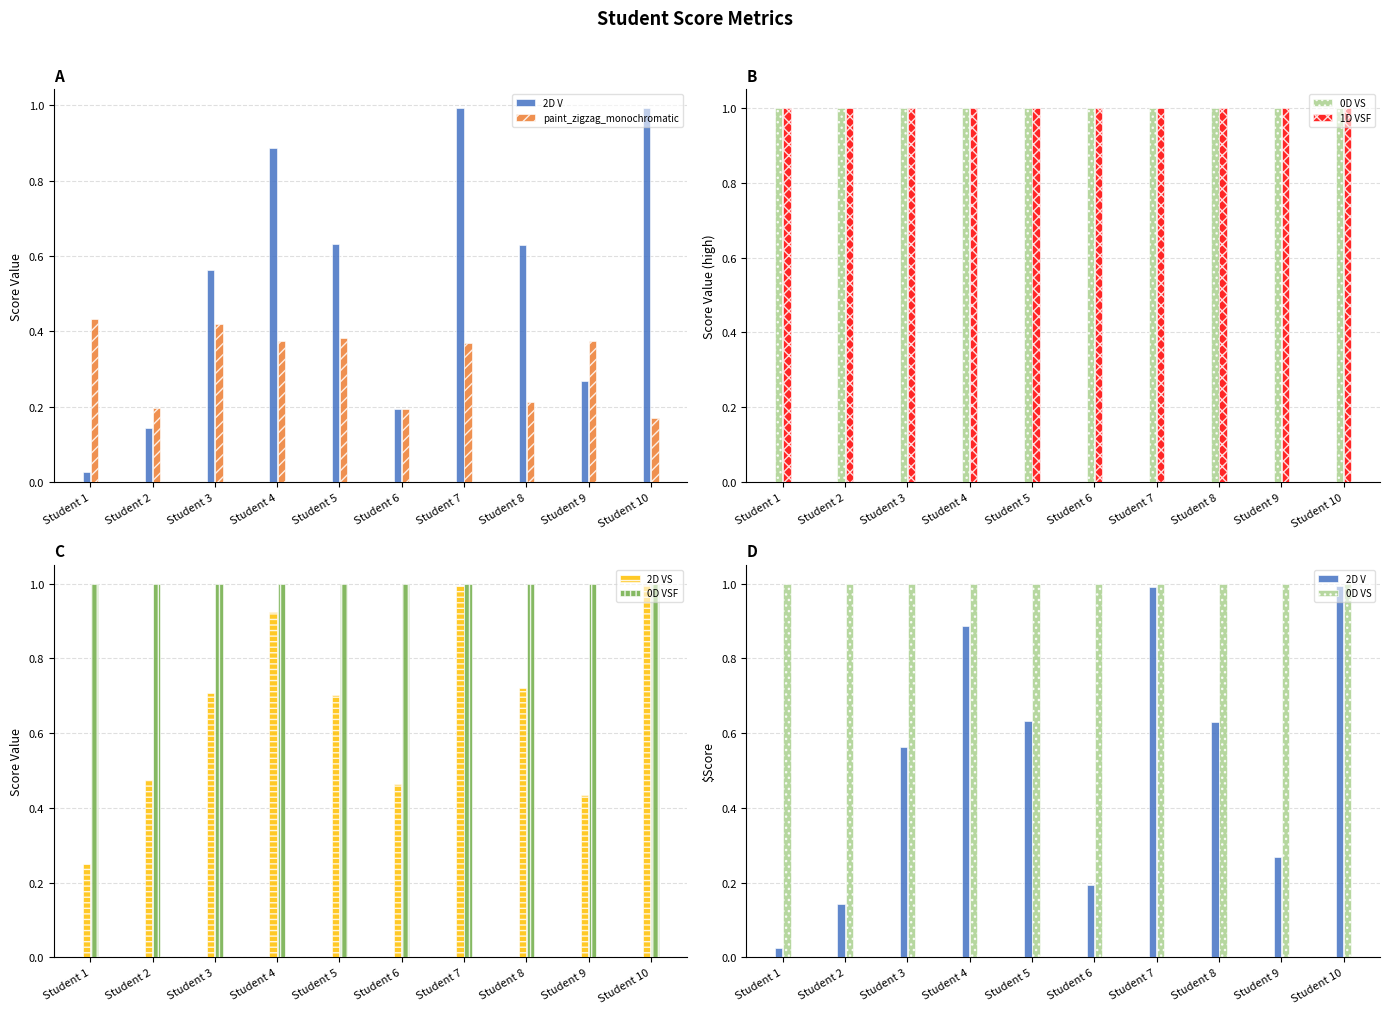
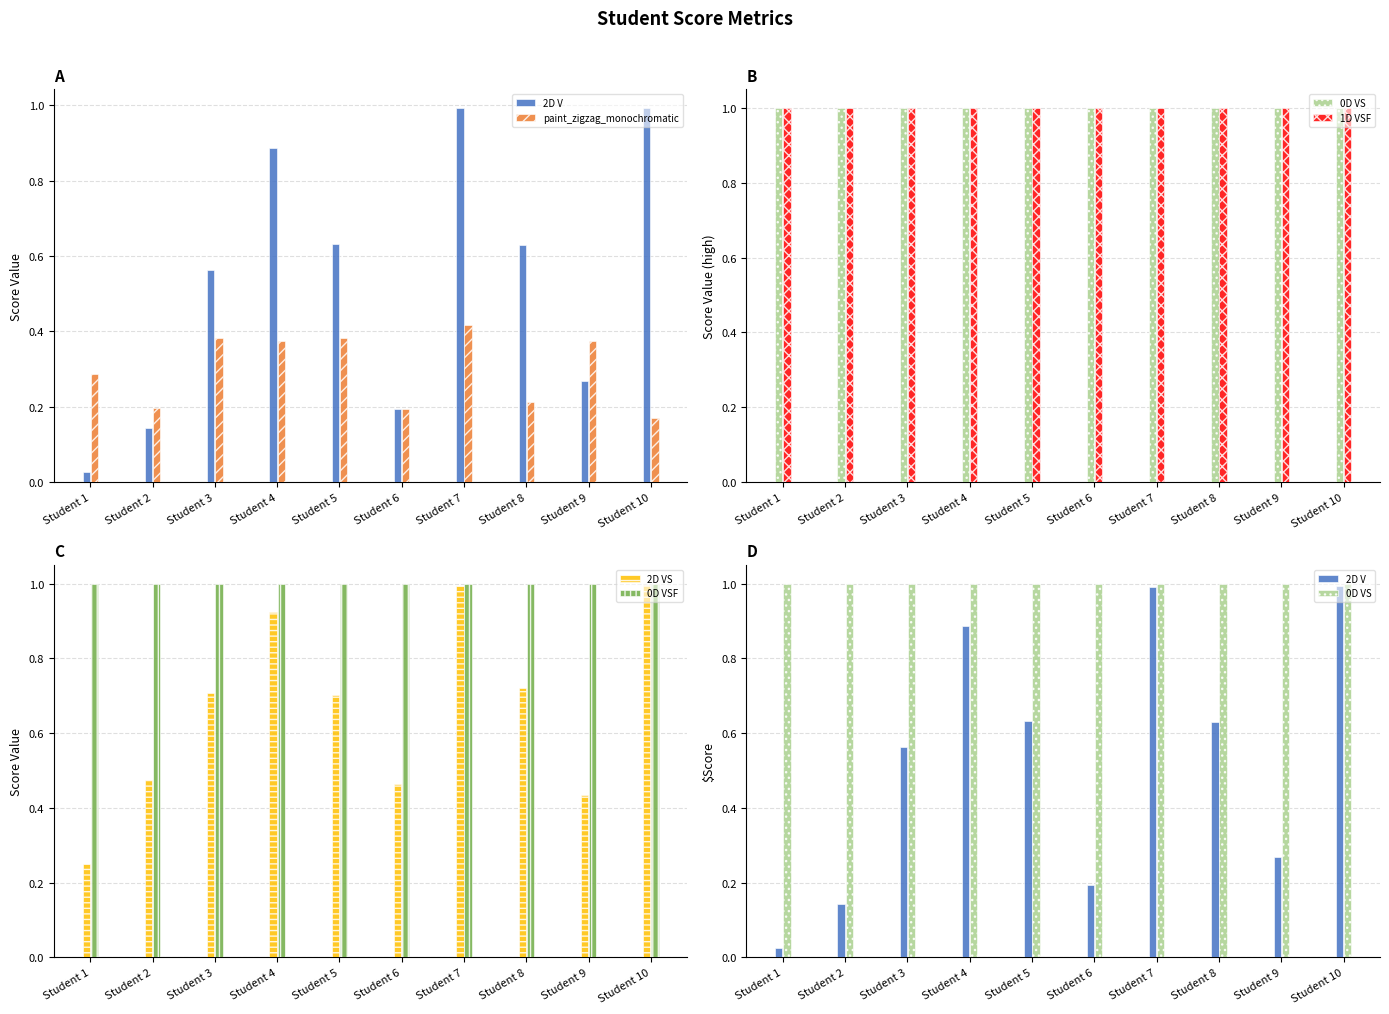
  {
    "A": {
      "2D V": {
        "Student 1": 0.03,
        "Student 2": 0.14,
        "Student 3": 0.56,
        "Student 4": 0.89,
        "Student 5": 0.63,
        "Student 6": 0.19,
        "Student 7": 0.99,
        "Student 8": 0.63,
        "Student 9": 0.27
      },
      "paint_zigzag_monochromatic": {
-       "Student 1": 0.43,
+       "Student 1": 0.29,
        "Student 2": 0.20,
-       "Student 3": 0.42,
+       "Student 3": 0.38,
        "Student 4": 0.37,
        "Student 5": 0.38,
        "Student 6": 0.19,
-       "Student 7": 0.37,
+       "Student 7": 0.42,
        "Student 8": 0.21,
        "Student 9": 0.37,
        "Student 10": 0.17
      }
    },
    "B": {
      "0D VS": {
        "Student 1": 1.00,
        "Student 2": 1.00,
        "Student 3": 1.00,
        "Student 4": 1.00,
        "Student 5": 1.00,
        "Student 6": 1.00,
        "Student 7": 1.00,
        "Student 8": 1.00,
        "Student 9": 1.00
      },
      "1D VSF": {
        "Student 1": 1.00,
        "Student 2": 1.00,
        "Student 3": 1.00,
        "Student 4": 1.00,
        "Student 5": 1.00,
        "Student 6": 1.00,
        "Student 7": 1.00,
        "Student 8": 1.00,
        "Student 9": 1.00
      }
    },
    "C": {
      "2D VS": {
        "Student 1": 0.25,
        "Student 2": 0.48,
        "Student 3": 0.71,
        "Student 4": 0.92,
        "Student 5": 0.70,
        "Student 6": 0.46,
        "Student 7": 0.99,
        "Student 8": 0.72,
        "Student 9": 0.43
      },
      "0D VSF": {
        "Student 1": 1.00,
        "Student 2": 1.00,
        "Student 3": 1.00,
        "Student 4": 1.00,
        "Student 5": 1.00,
        "Student 6": 1.00,
        "Student 7": 1.00,
        "Student 8": 1.00,
        "Student 9": 1.00
      }
    },
    "D": {
      "2D V": {
        "Student 1": 0.03,
        "Student 2": 0.14,
        "Student 3": 0.56,
        "Student 4": 0.89,
        "Student 5": 0.63,
        "Student 6": 0.19,
        "Student 7": 0.99,
        "Student 8": 0.63,
        "Student 9": 0.27
      },
      "0D VS": {
        "Student 1": 1.00,
        "Student 2": 1.00,
        "Student 3": 1.00,
        "Student 4": 1.00,
        "Student 5": 1.00,
        "Student 6": 1.00,
        "Student 7": 1.00,
        "Student 8": 1.00,
        "Student 9": 1.00
      }
    }
  }
